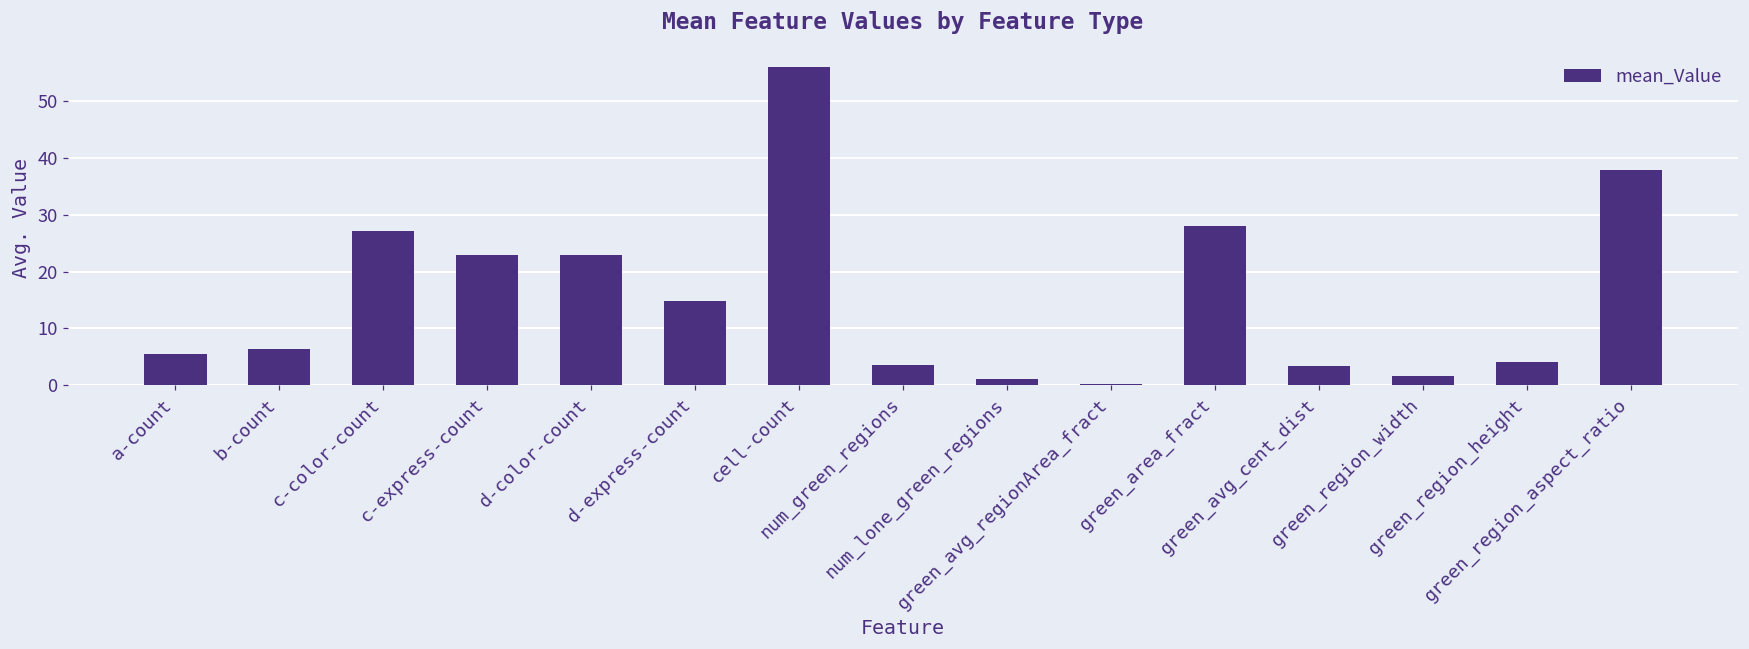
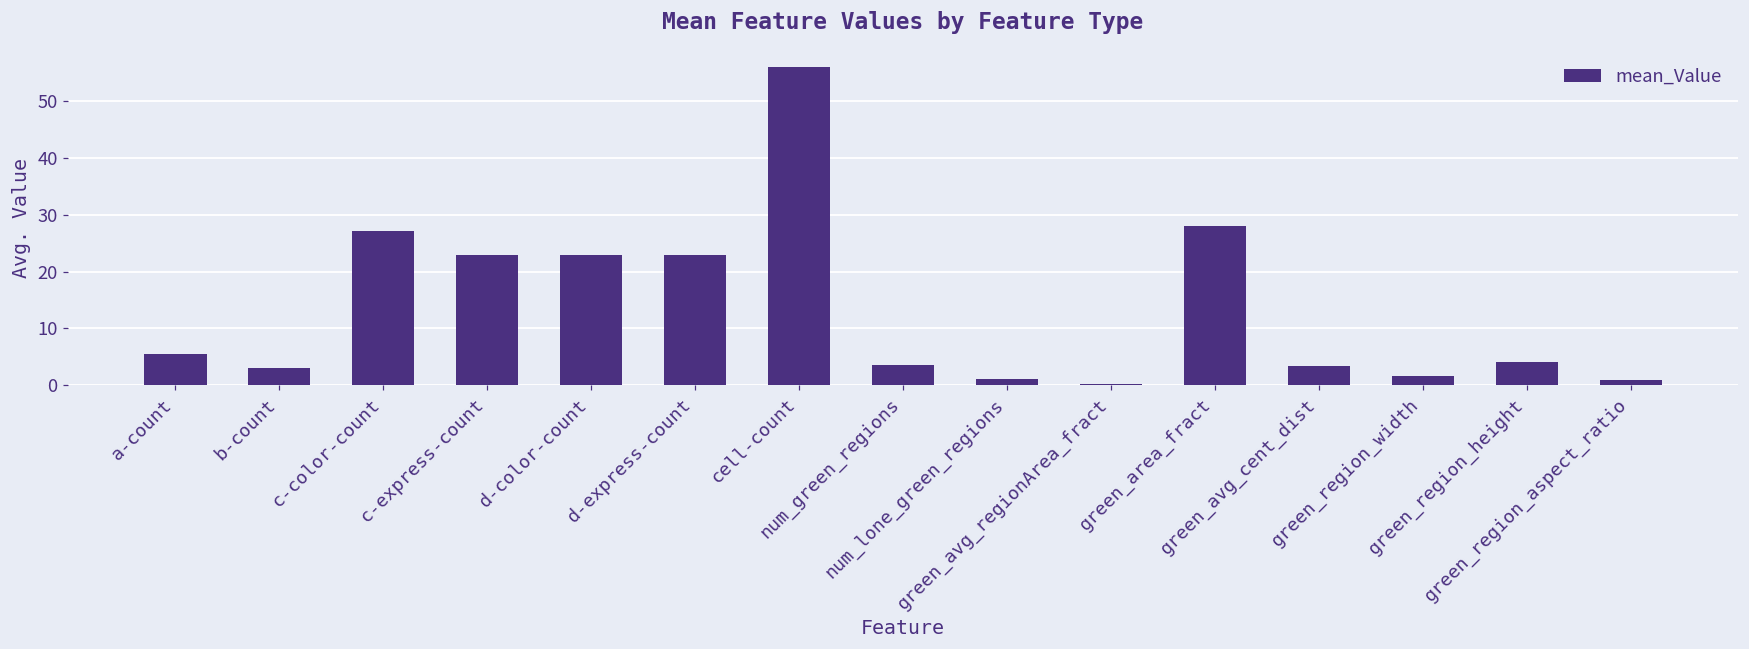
  {
    "a-count": 6,
-   "b-count": 6,
+   "b-count": 3,
    "c-color-count": 27,
    "c-express-count": 23,
    "d-color-count": 23,
-   "d-express-count": 15,
+   "d-express-count": 23,
    "cell-count": 56,
    "num_green_regions": 4,
    "num_lone_green_regions": 1,
    "green_area_fract": 28,
    "green_avg_cent_dist": 3,
    "green_region_width": 2,
    "green_region_height": 4,
-   "green_region_aspect_ratio": 38
+   "green_region_aspect_ratio": 1
  }
